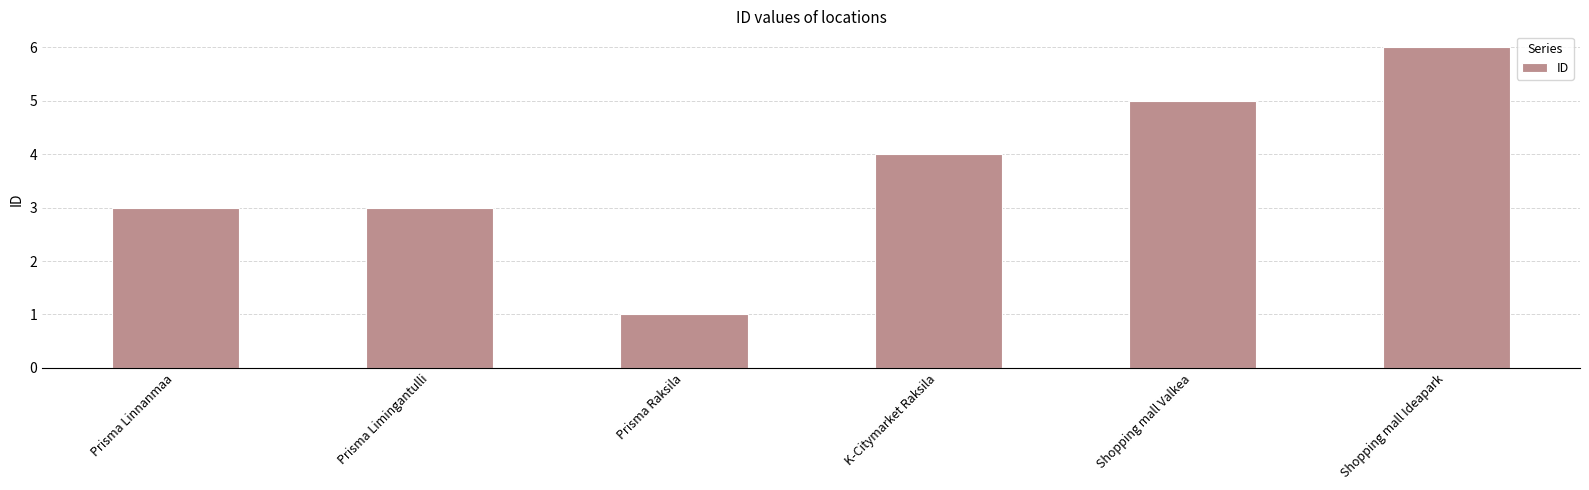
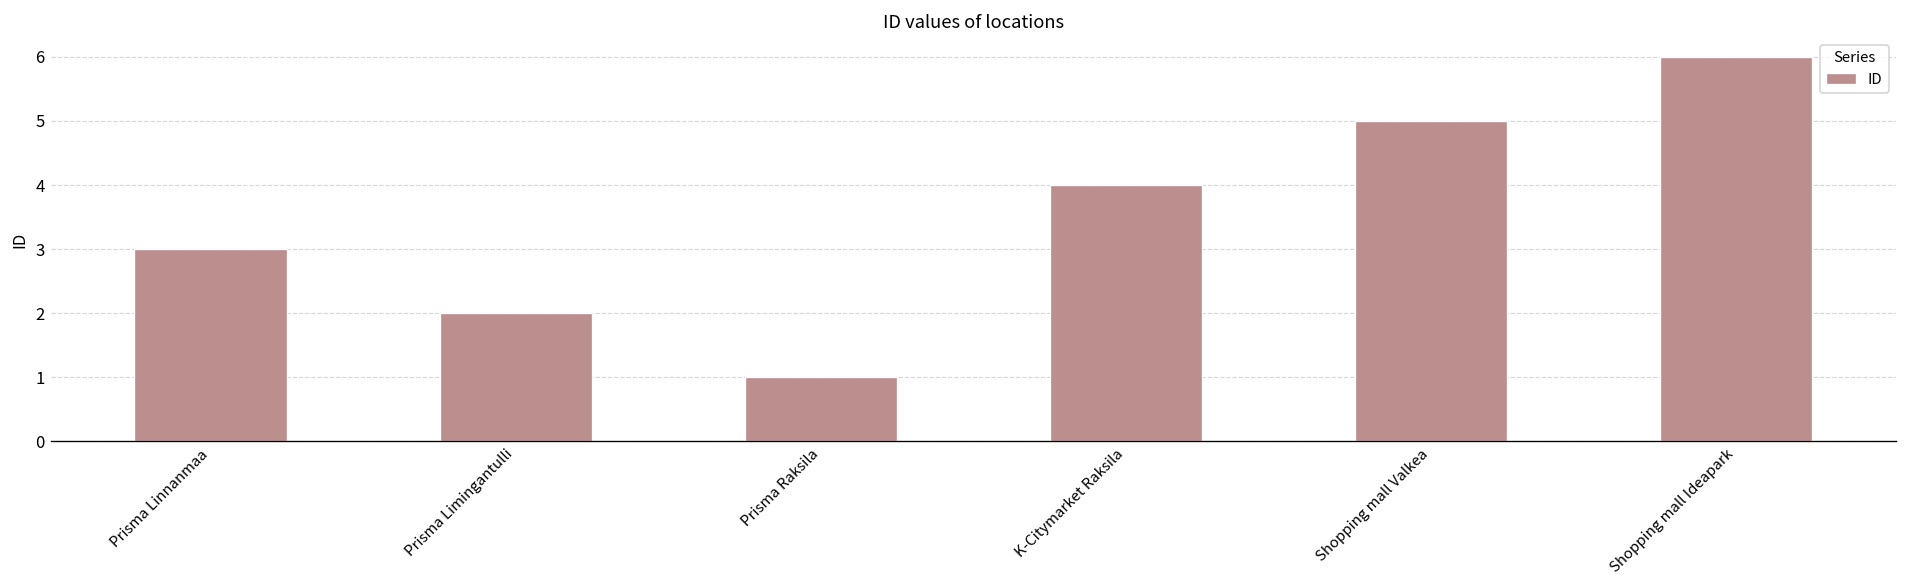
  {
    "Prisma Linnanmaa": 3,
-   "Prisma Limingantulli": 3,
+   "Prisma Limingantulli": 2,
    "Prisma Raksila": 1,
    "K-Citymarket Raksila": 4,
    "Shopping mall Valkea": 5,
    "Shopping mall Ideapark": 6
  }
